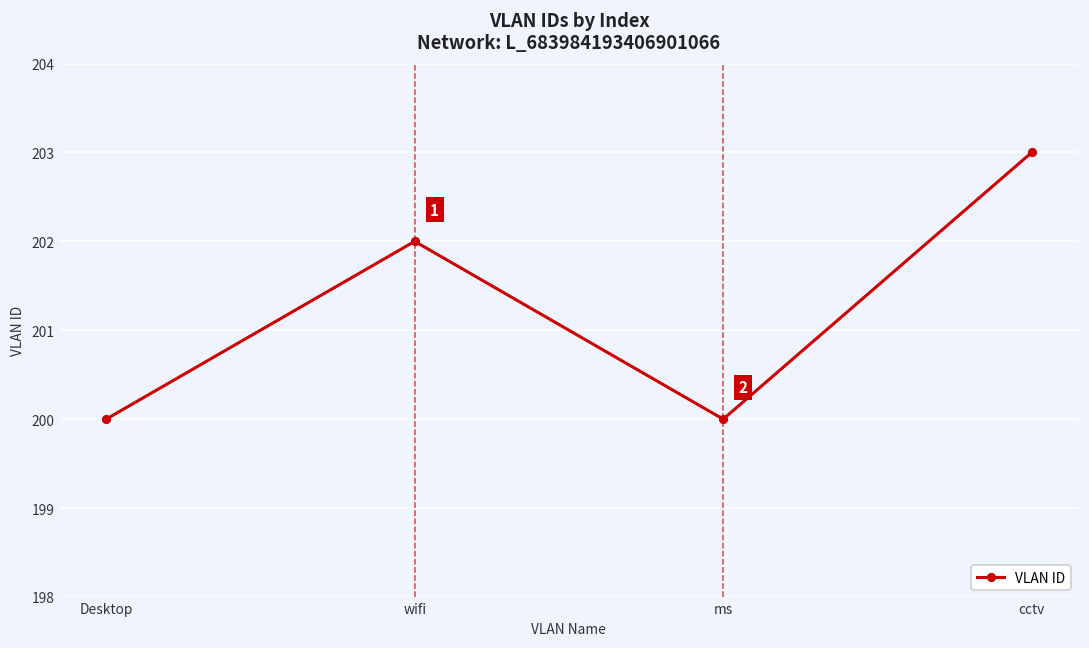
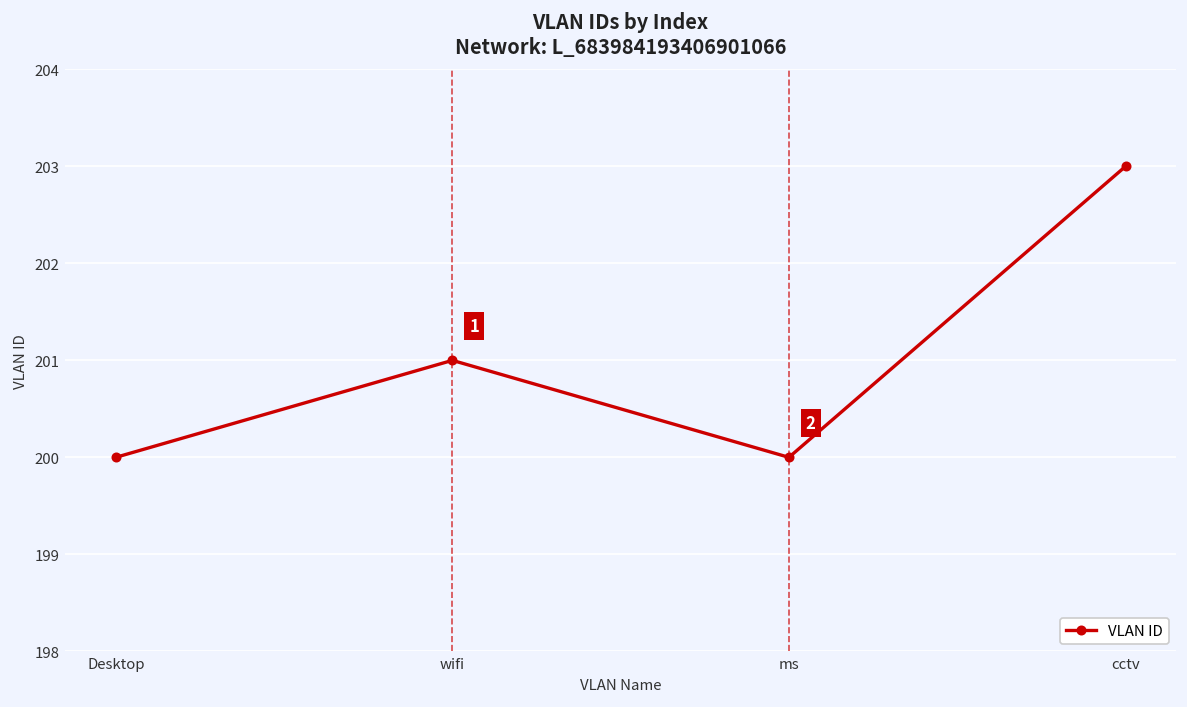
  {
    "Desktop": 200,
-   "wifi": 202,
+   "wifi": 201,
    "ms": 200,
    "cctv": 203
  }
